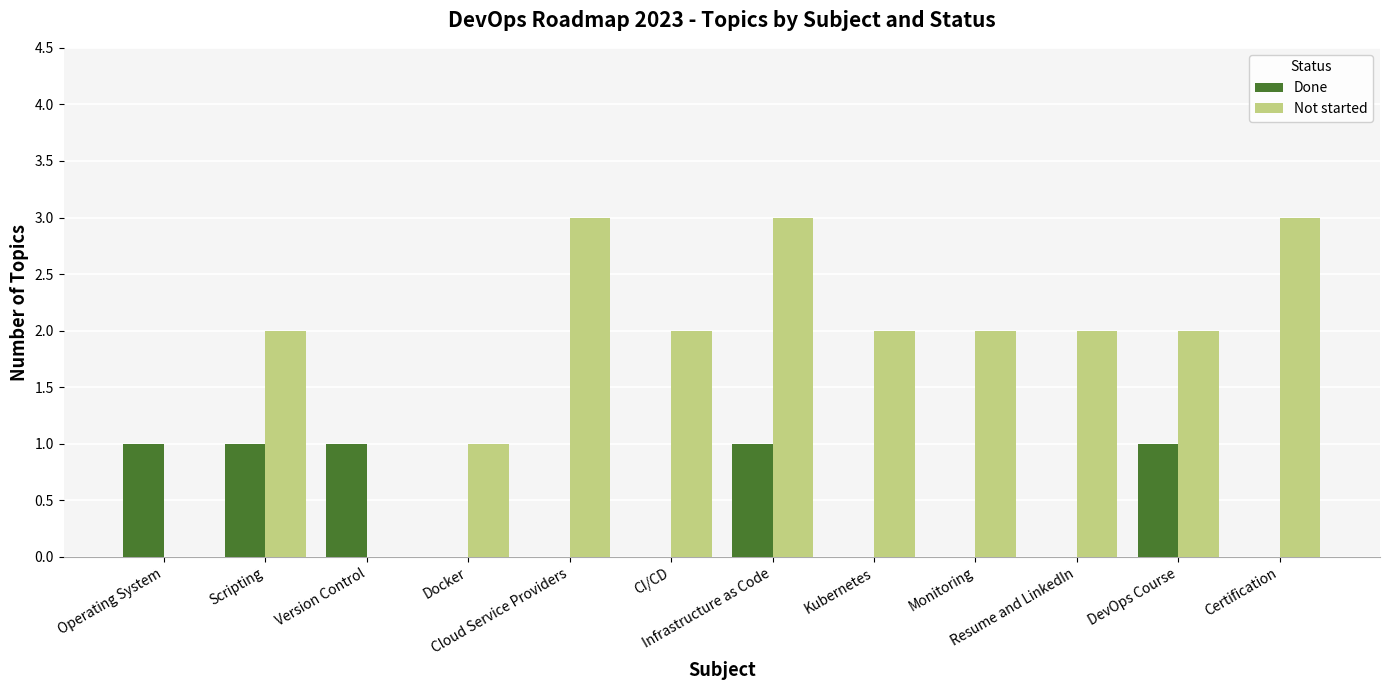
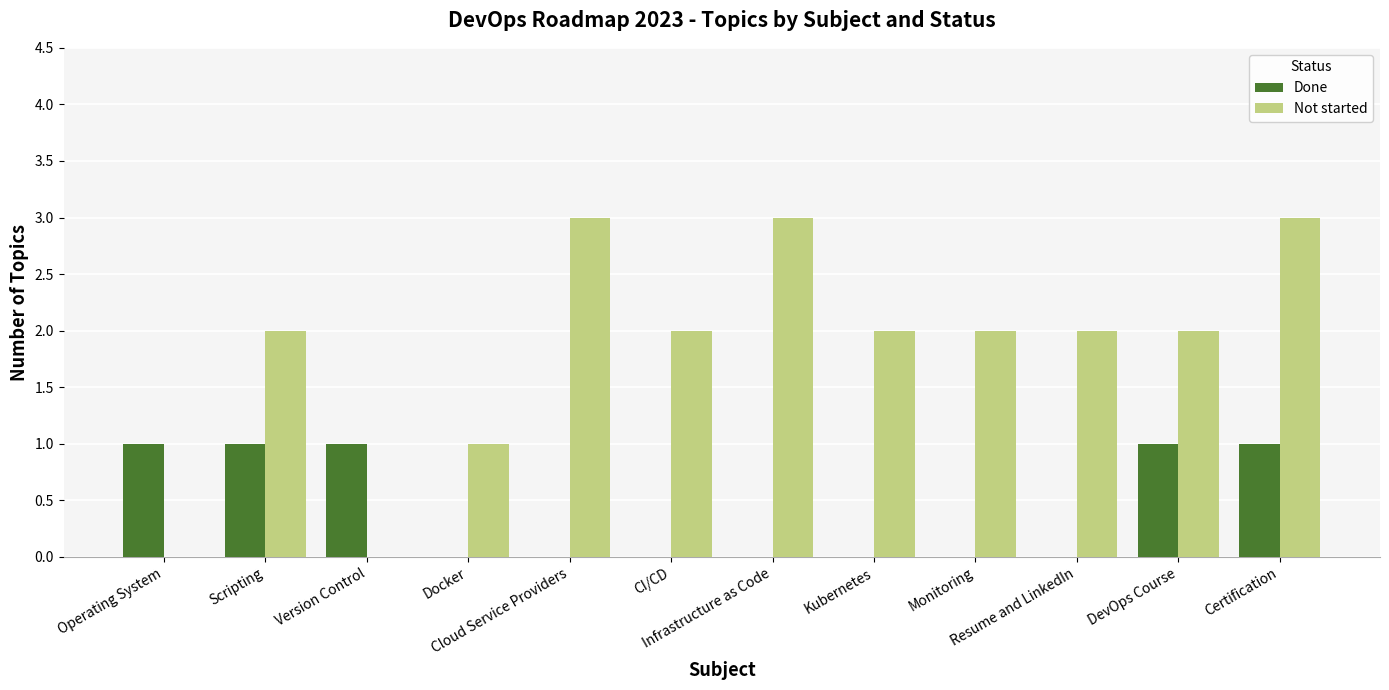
  {
    "Done": {
      "Operating System": 1,
      "Scripting": 1,
      "Version Control": 1,
      "Docker": 0,
      "Cloud Service Providers": 0,
      "CI/CD": 0,
-     "Infrastructure as Code": 1,
+     "Infrastructure as Code": 0,
      "Kubernetes": 0,
      "Monitoring": 0,
      "Resume and LinkedIn": 0,
      "DevOps Course": 1,
-     "Certification": 0
+     "Certification": 1
    },
    "Not started": {
      "Operating System": 0,
      "Scripting": 2,
      "Version Control": 0,
      "Docker": 1,
      "Cloud Service Providers": 3,
      "CI/CD": 2,
      "Infrastructure as Code": 3,
      "Kubernetes": 2,
      "Monitoring": 2,
      "Resume and LinkedIn": 2,
      "DevOps Course": 2,
      "Certification": 3
    }
  }
